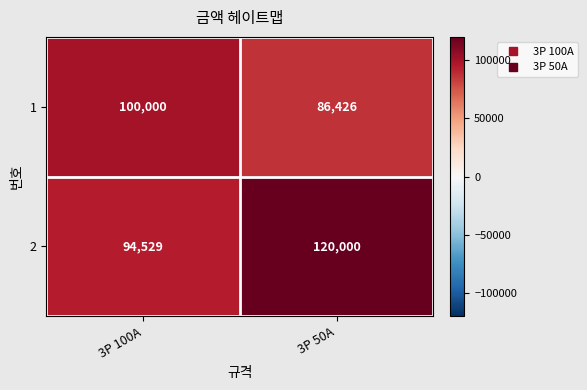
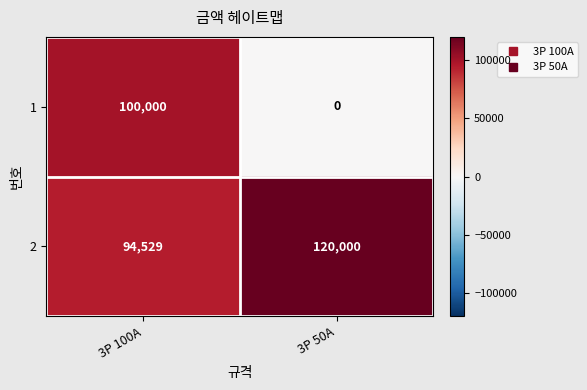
  {
    "1": {
      "3P 100A": "100,000",
-     "3P 50A": "86,426"
+     "3P 50A": "0"
    },
    "2": {
      "3P 100A": "94,529",
      "3P 50A": "120,000"
    }
  }
